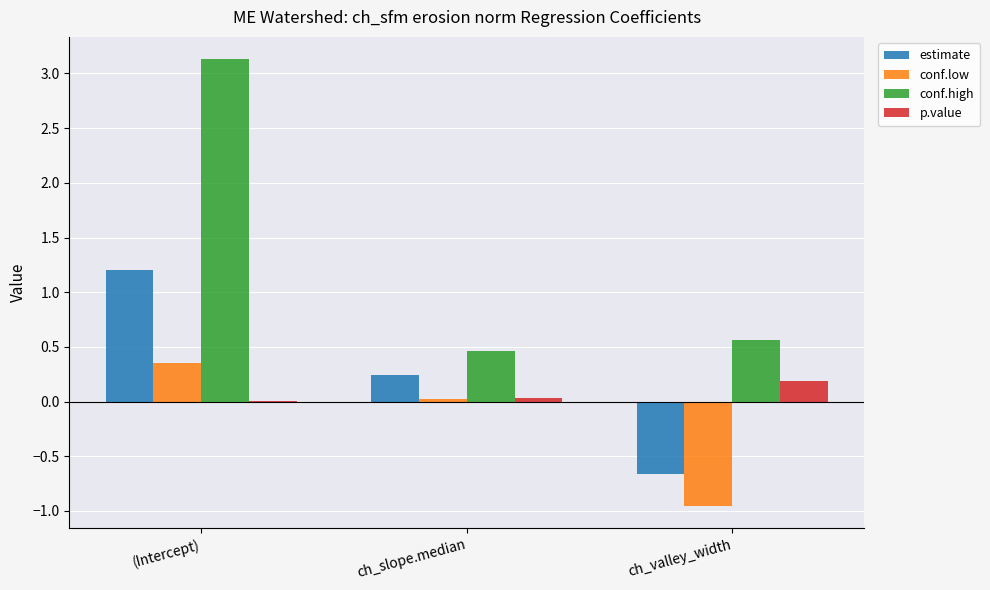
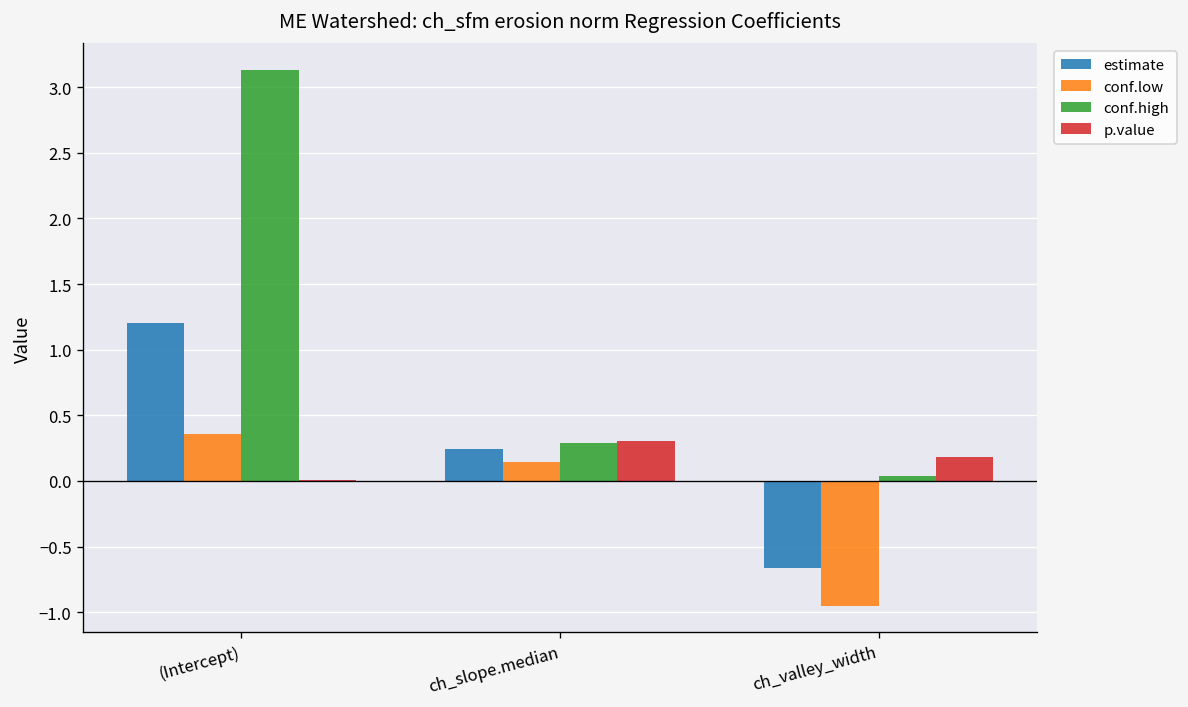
  {
    "estimate": {
      "(Intercept)": 1.20,
      "ch_slope.median": 0.24,
      "ch_valley_width": -0.66
    },
    "conf.low": {
      "(Intercept)": 0.36,
-     "ch_slope.median": 0.02,
+     "ch_slope.median": 0.15,
      "ch_valley_width": -0.95
    },
    "conf.high": {
      "(Intercept)": 3.13,
-     "ch_slope.median": 0.46,
-     "ch_valley_width": 0.56
+     "ch_slope.median": 0.29,
+     "ch_valley_width": 0.04
    },
    "p.value": {
-     "ch_slope.median": 0.03,
+     "ch_slope.median": 0.30,
      "ch_valley_width": 0.19
    }
  }
